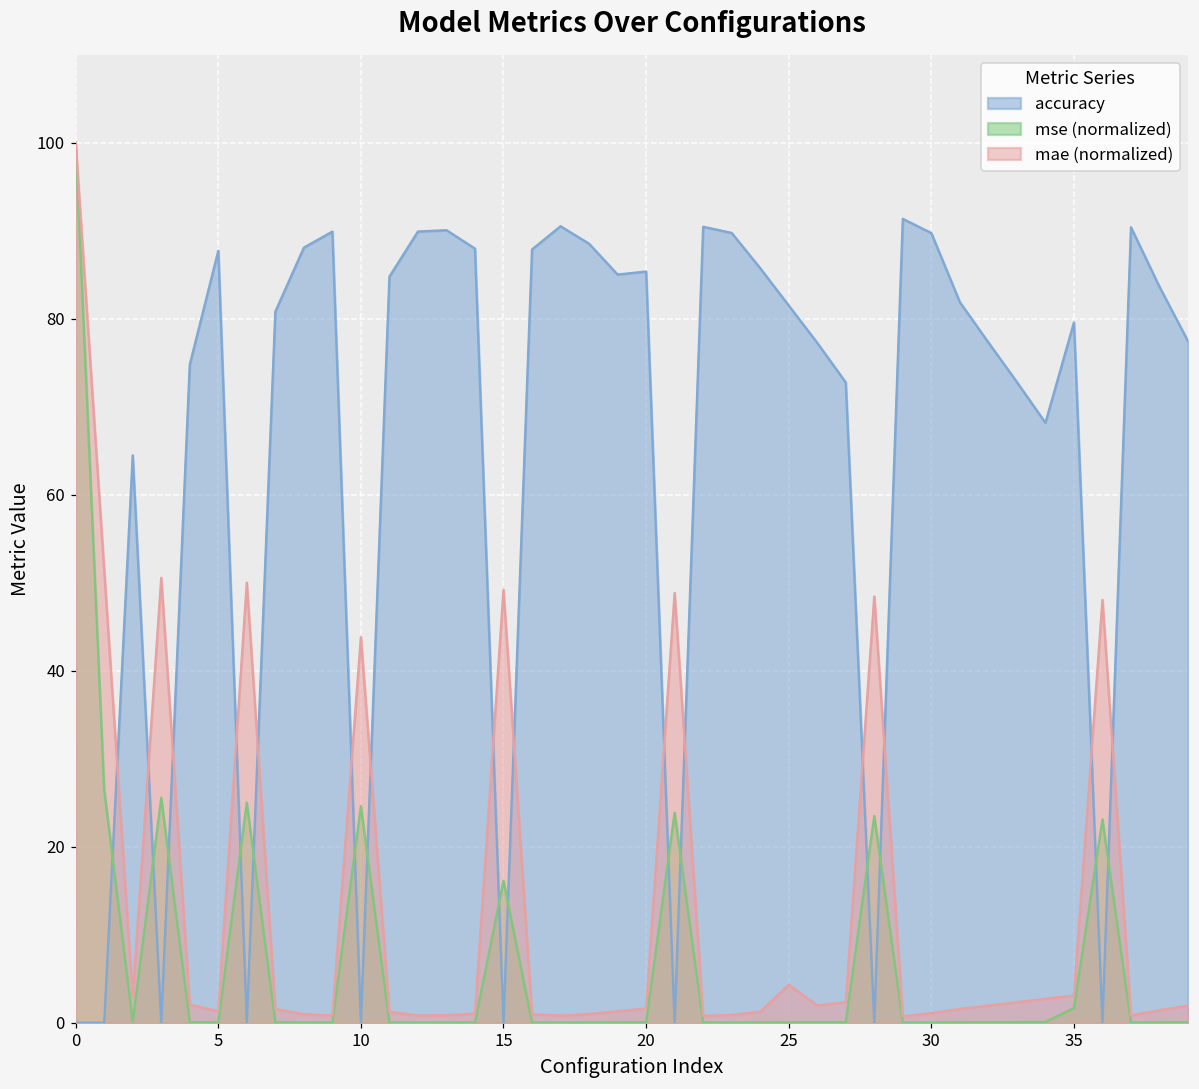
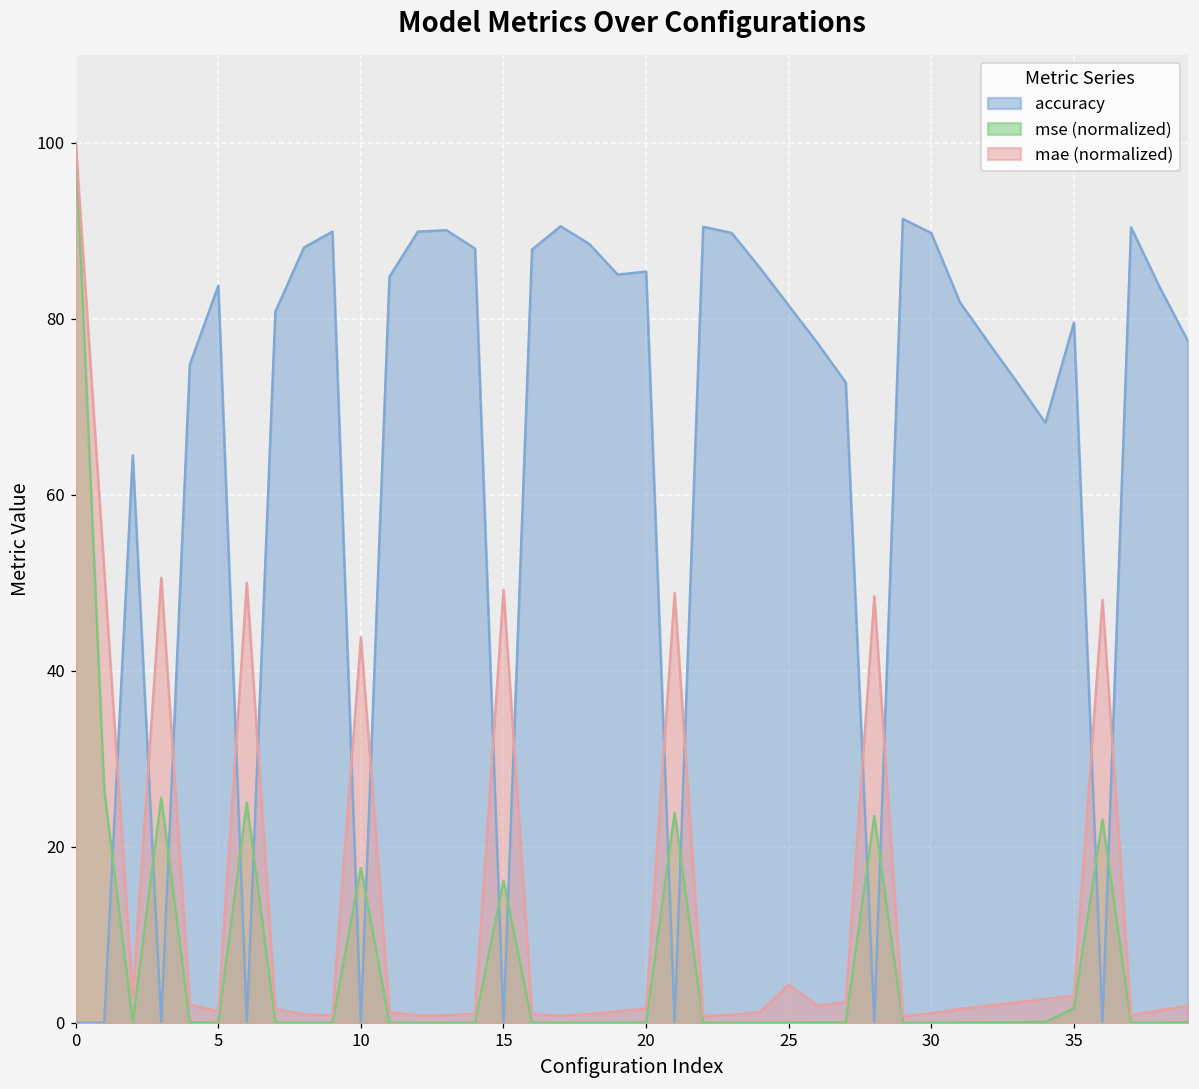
  {
    "accuracy": {
      "0": 0,
-     "5": 88,
+     "5": 84,
      "10": 0,
      "15": 0,
      "20": 85,
      "25": 82,
      "30": 90,
      "35": 80
    },
    "mse (normalized)": {
      "5": 0,
-     "10": 25,
+     "10": 18,
      "15": 16,
      "20": 0,
      "25": 0,
      "30": 0,
      "35": 2
    },
    "mae (normalized)": {
      "5": 1,
      "10": 44,
      "15": 49,
      "20": 2,
      "25": 4,
      "30": 1,
      "35": 3
    }
  }
